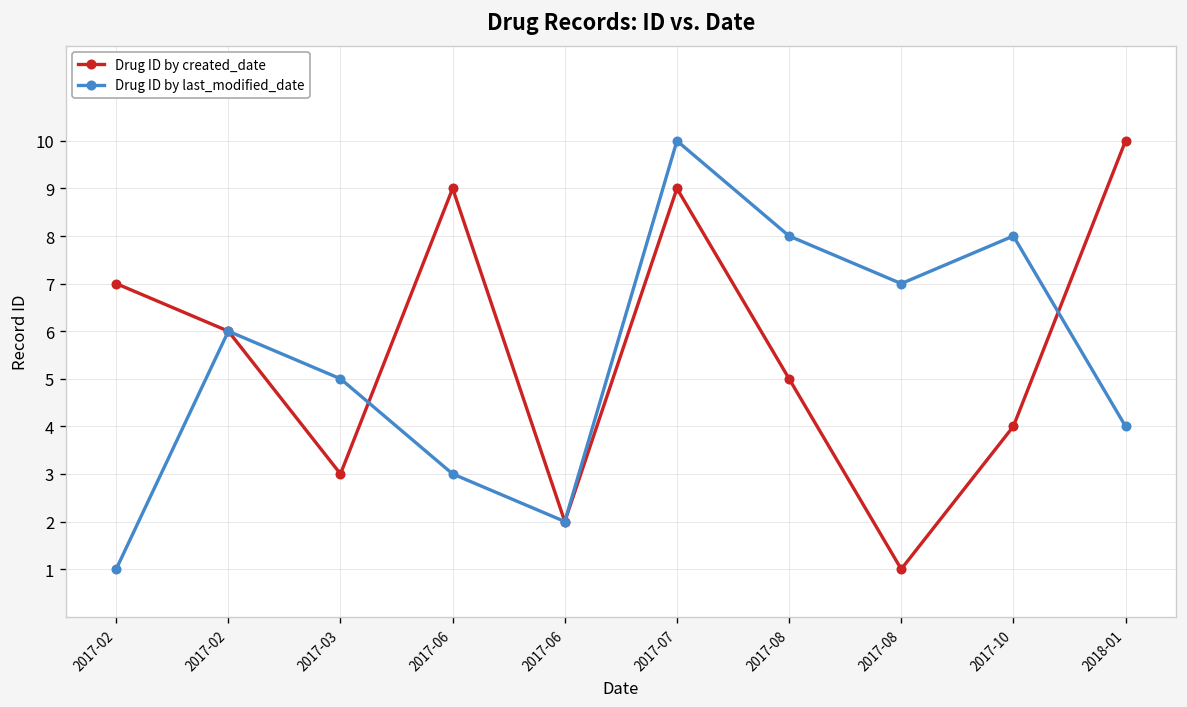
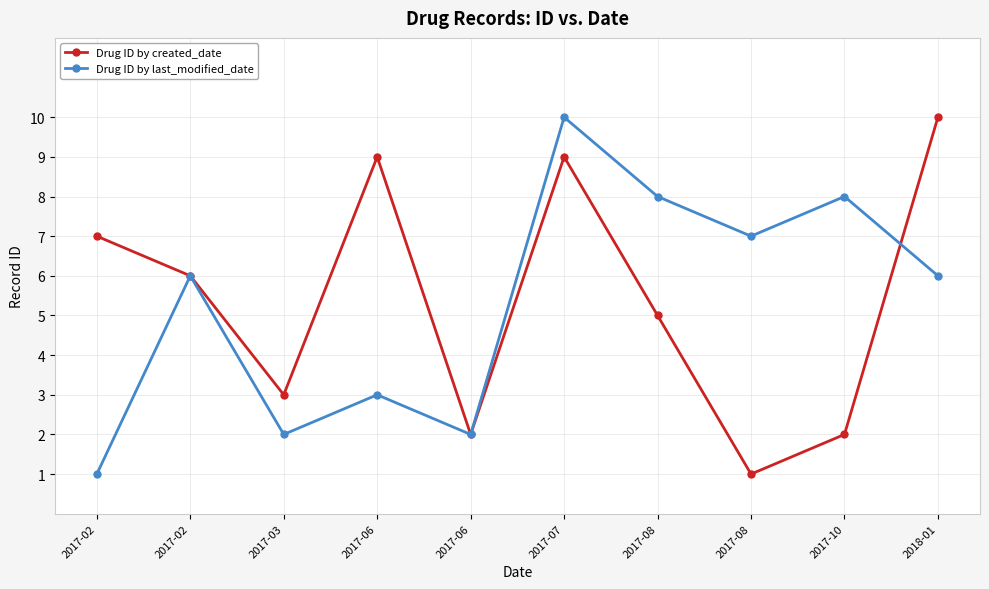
  {
    "Drug ID by created_date": {
      "2017-03": 3,
      "2017-07": 9,
-     "2017-10": 4,
+     "2017-10": 2,
      "2018-01": 10
    },
    "Drug ID by last_modified_date": {
-     "2017-03": 5,
+     "2017-03": 2,
      "2017-07": 10,
      "2017-10": 8,
-     "2018-01": 4
+     "2018-01": 6
    }
  }
